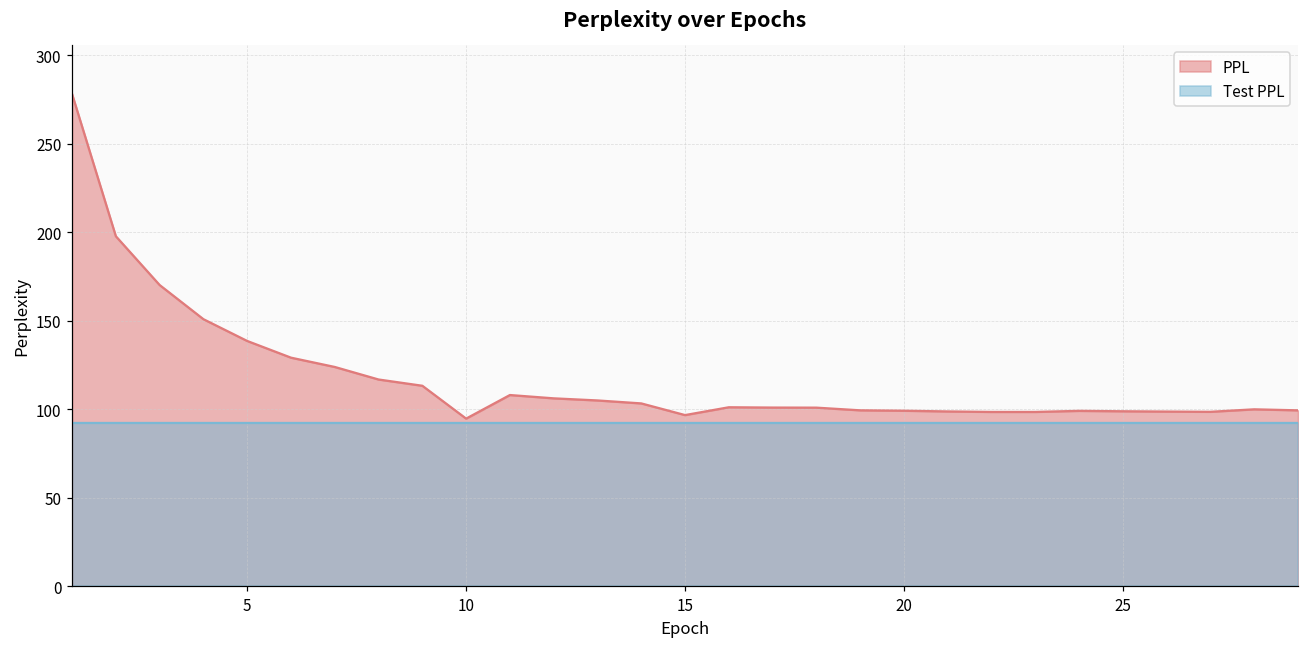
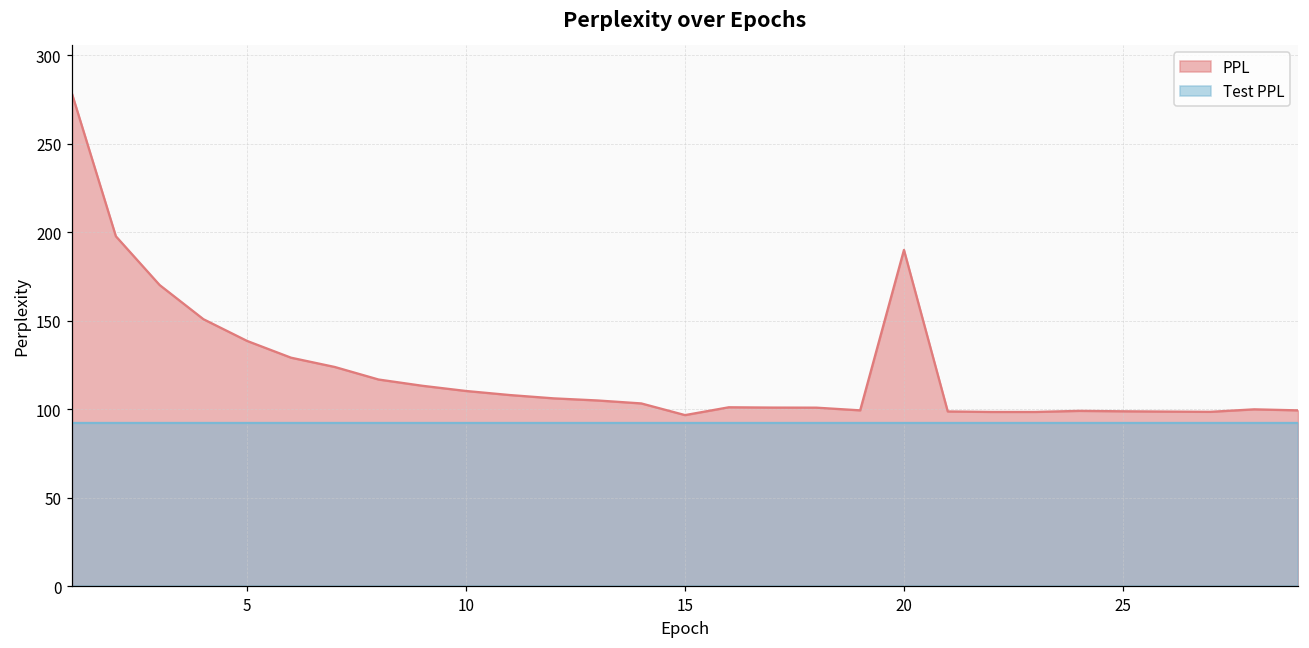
  {
    "PPL": {
      "5": 138,
-     "10": 95,
+     "10": 110,
      "15": 97,
-     "20": 99,
+     "20": 190,
      "25": 99
    },
    "Test PPL": {
      "5": 92,
      "10": 92,
      "15": 92,
      "20": 92,
      "25": 92
    }
  }
